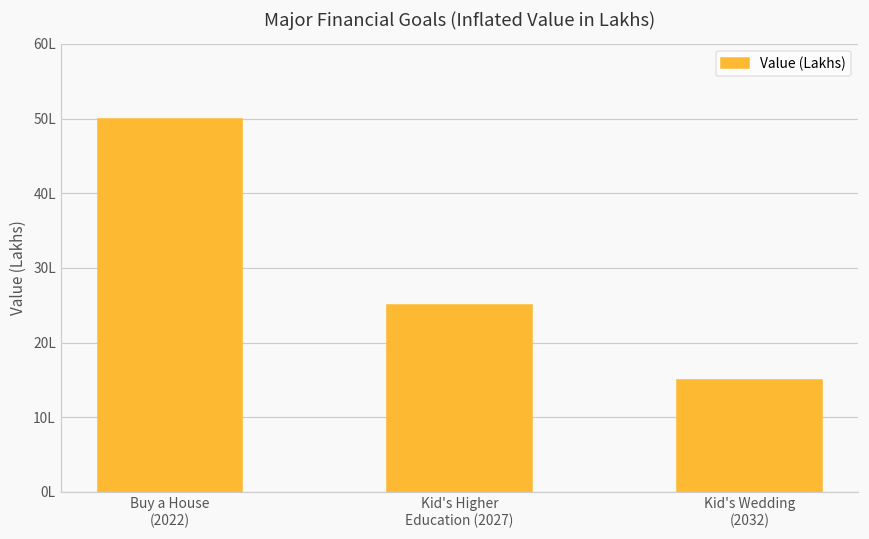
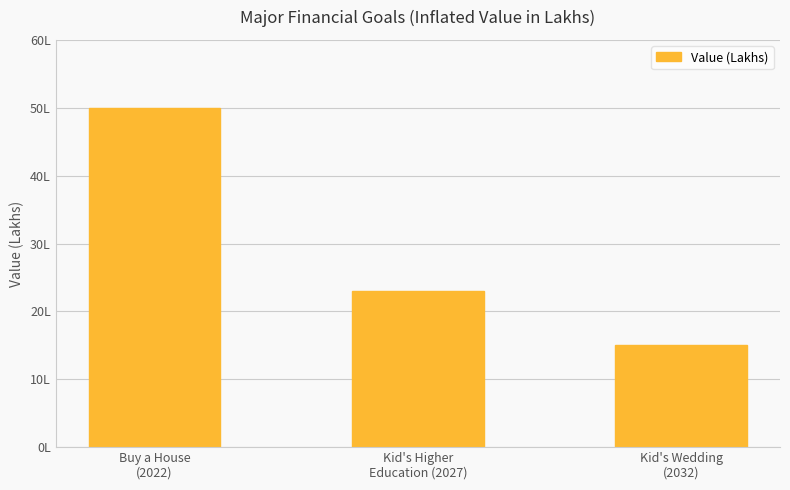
  {
    "Buy a House (2022)": "50L",
-   "Kid's Higher Education (2027)": "25L",
+   "Kid's Higher Education (2027)": "23L",
    "Kid's Wedding (2032)": "15L"
  }
